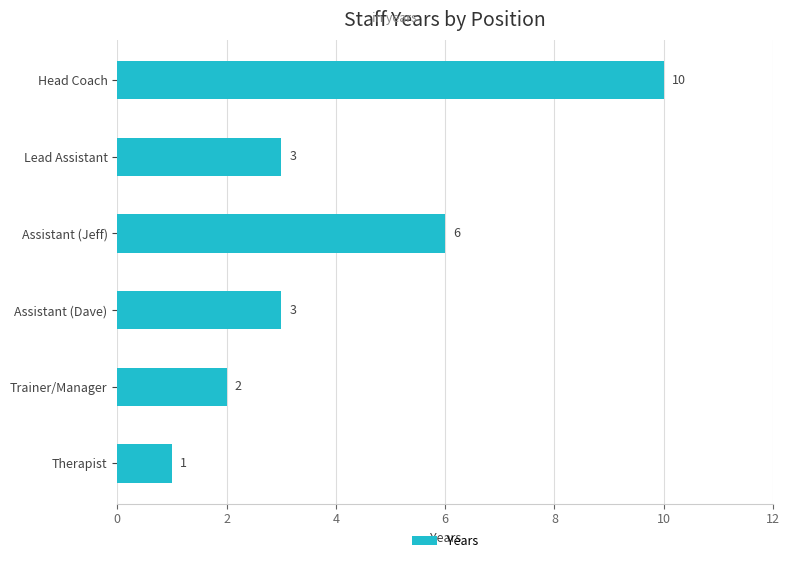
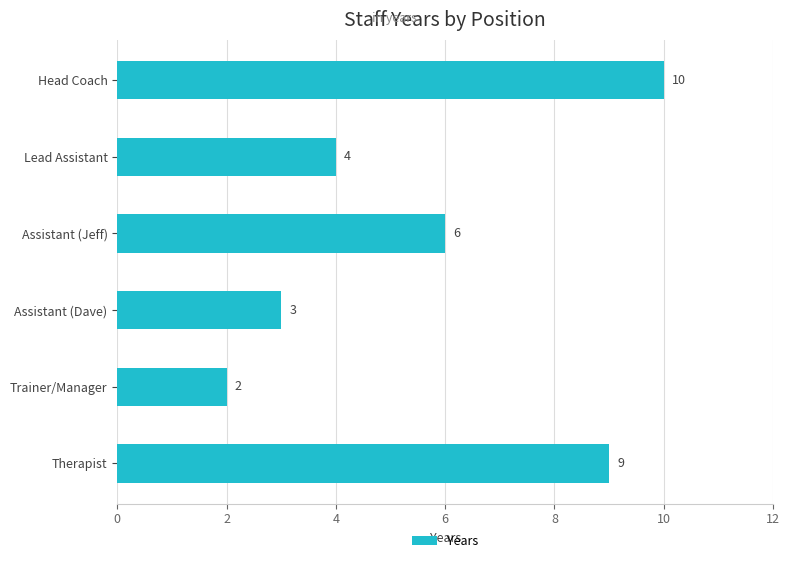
  {
    "Head Coach": 10,
-   "Lead Assistant": 3,
+   "Lead Assistant": 4,
    "Assistant (Jeff)": 6,
    "Assistant (Dave)": 3,
    "Trainer/Manager": 2,
-   "Therapist": 1
+   "Therapist": 9
  }
